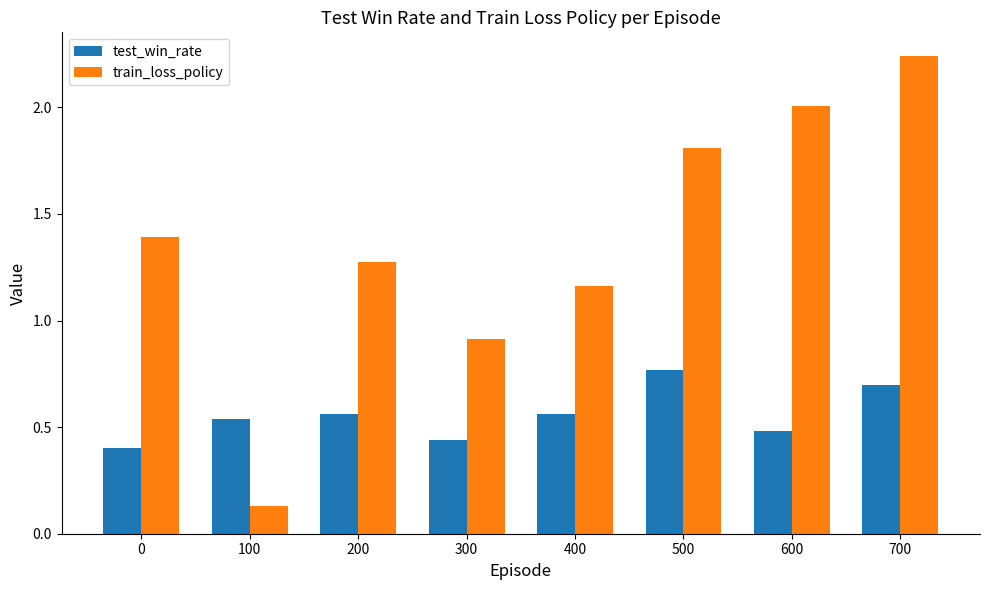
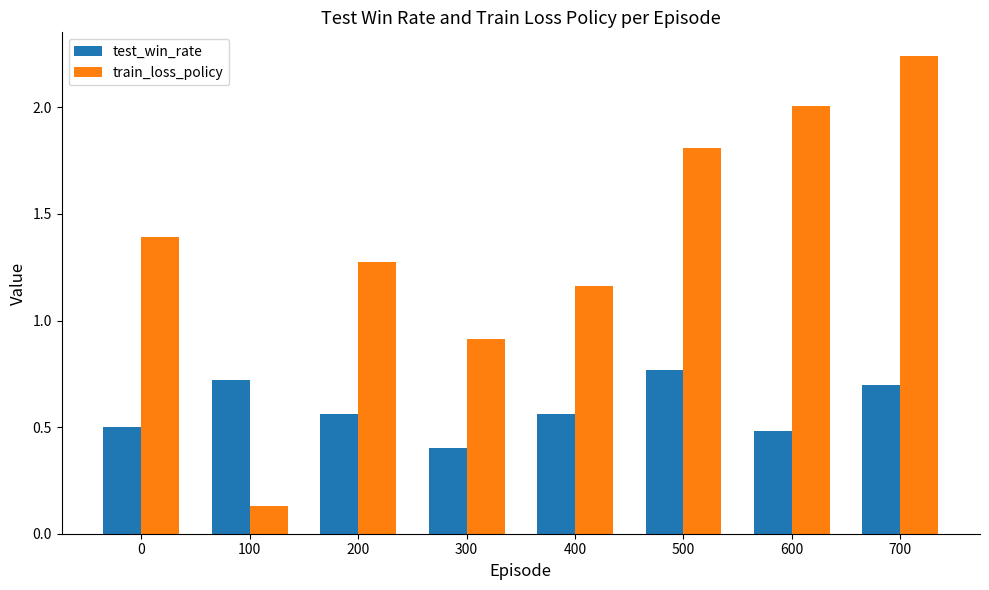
  {
    "test_win_rate": {
-     "0": 0.4,
-     "100": 0.54,
+     "0": 0.5,
+     "100": 0.72,
      "200": 0.56,
-     "300": 0.44,
+     "300": 0.40,
      "400": 0.56,
      "500": 0.77,
      "600": 0.48,
      "700": 0.70
    },
    "train_loss_policy": {
      "0": 1.39,
      "100": 0.13,
      "200": 1.27,
      "300": 0.92,
      "400": 1.16,
      "500": 1.81,
      "600": 2.01,
      "700": 2.24
    }
  }
